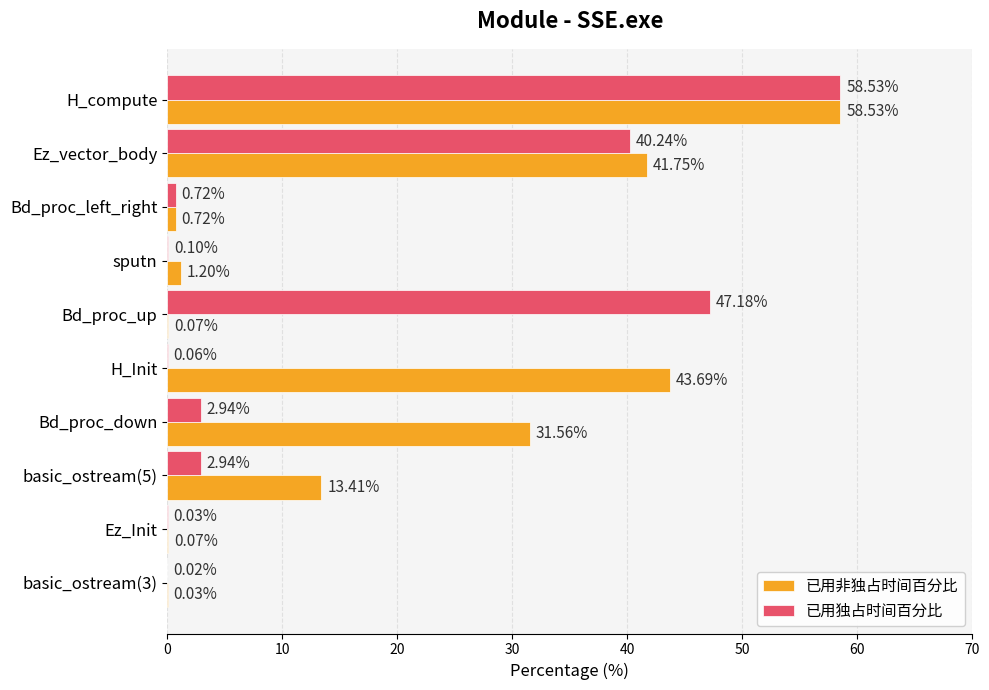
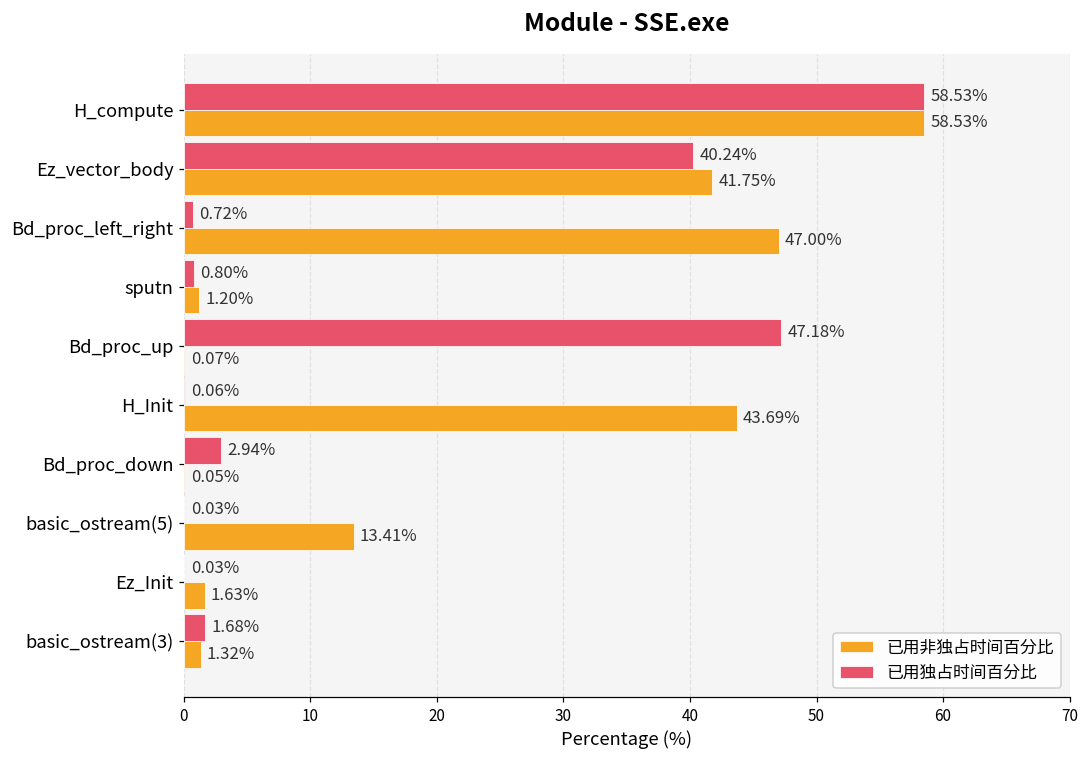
  {
    "已用非独占时间百分比": {
      "H_compute": "58.53%",
      "Ez_vector_body": "41.75%",
-     "Bd_proc_left_right": "0.72%",
+     "Bd_proc_left_right": "47.00%",
      "sputn": "1.20%",
      "Bd_proc_up": "0.07%",
      "H_Init": "43.69%",
-     "Bd_proc_down": "31.56%",
+     "Bd_proc_down": "0.05%",
      "basic_ostream(5)": "13.41%",
-     "Ez_Init": "0.07%",
-     "basic_ostream(3)": "0.03%"
+     "Ez_Init": "1.63%",
+     "basic_ostream(3)": "1.32%"
    },
    "已用独占时间百分比": {
      "H_compute": "58.53%",
      "Ez_vector_body": "40.24%",
      "Bd_proc_left_right": "0.72%",
-     "sputn": "0.10%",
+     "sputn": "0.80%",
      "Bd_proc_up": "47.18%",
      "H_Init": "0.06%",
      "Bd_proc_down": "2.94%",
-     "basic_ostream(5)": "2.94%",
+     "basic_ostream(5)": "0.03%",
      "Ez_Init": "0.03%",
-     "basic_ostream(3)": "0.02%"
+     "basic_ostream(3)": "1.68%"
    }
  }
